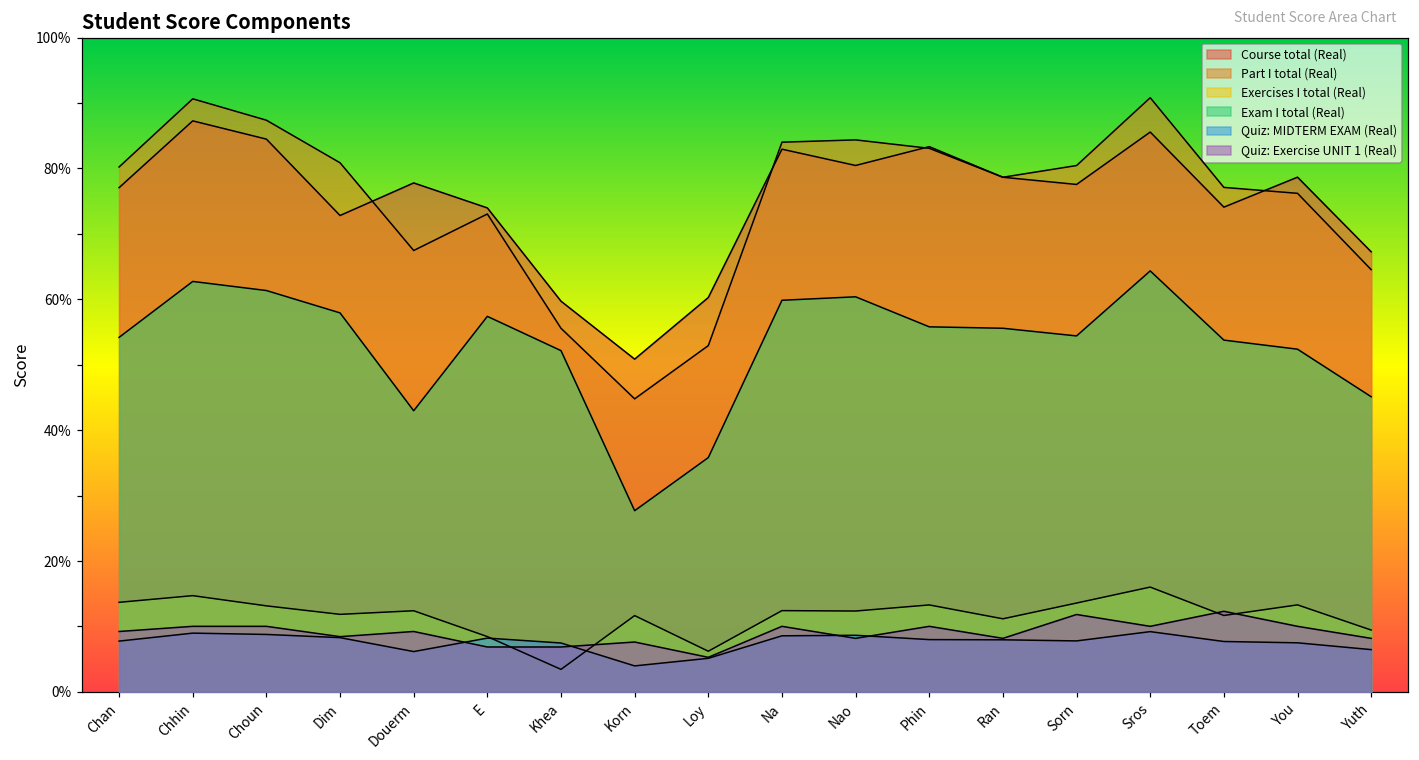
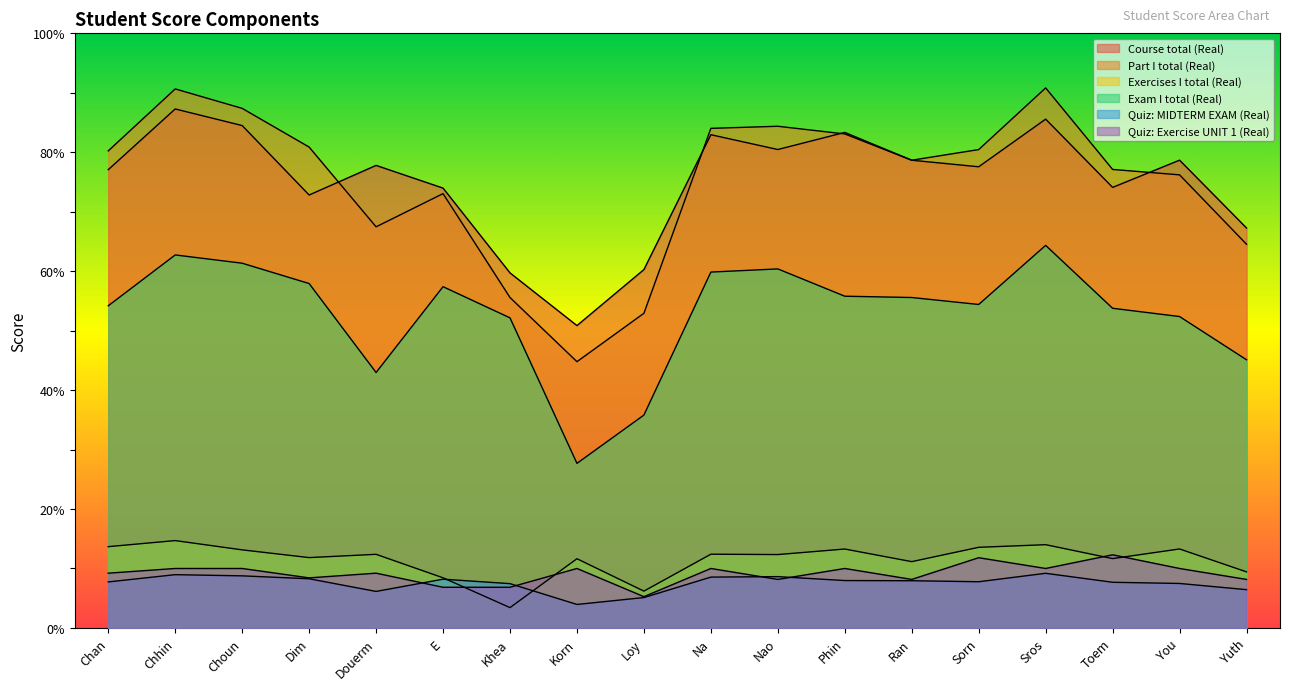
  {
    "Exercises I total (Real)": {
      "Chan": "14%",
      "Chhin": "15%",
      "Choun": "13%",
      "Dim": "12%",
      "Douerm": "12%",
      "Khea": "3%",
      "Korn": "12%",
      "Loy": "6%",
      "Na": "12%",
      "Nao": "12%",
      "Phin": "13%",
      "Ran": "11%",
      "Sorn": "14%",
-     "Sros": "16%",
+     "Sros": "14%",
      "Toem": "12%",
      "You": "13%",
      "Yuth": "9%"
    },
    "Exam I total (Real)": {
      "Chan": "54%",
      "Chhin": "63%",
      "Choun": "61%",
      "Dim": "58%",
      "Douerm": "43%",
      "E": "57%",
      "Khea": "52%",
      "Korn": "28%",
      "Loy": "36%",
      "Na": "60%",
      "Nao": "60%",
      "Phin": "56%",
      "Ran": "56%",
      "Sorn": "54%",
      "Sros": "64%",
      "Toem": "54%",
      "You": "52%",
      "Yuth": "45%"
    },
    "Quiz: MIDTERM EXAM (Real)": {
      "Chan": "8%",
      "Chhin": "9%",
      "Choun": "9%",
      "Douerm": "6%",
      "Khea": "7%",
      "Korn": "4%",
      "Na": "9%",
      "Nao": "9%",
      "Phin": "8%",
      "Sorn": "8%",
      "Sros": "9%",
      "Toem": "8%",
      "You": "7%",
      "Yuth": "6%"
    },
    "Quiz: Exercise UNIT 1 (Real)": {
      "Chan": "9%",
      "Chhin": "10%",
      "Choun": "10%",
      "Douerm": "9%",
      "E": "7%",
      "Khea": "7%",
-     "Korn": "8%",
+     "Korn": "10%",
      "Na": "10%",
      "Nao": "8%",
      "Phin": "10%",
      "Sorn": "12%",
      "Sros": "10%",
      "Toem": "12%",
      "You": "10%",
      "Yuth": "8%"
    }
  }
